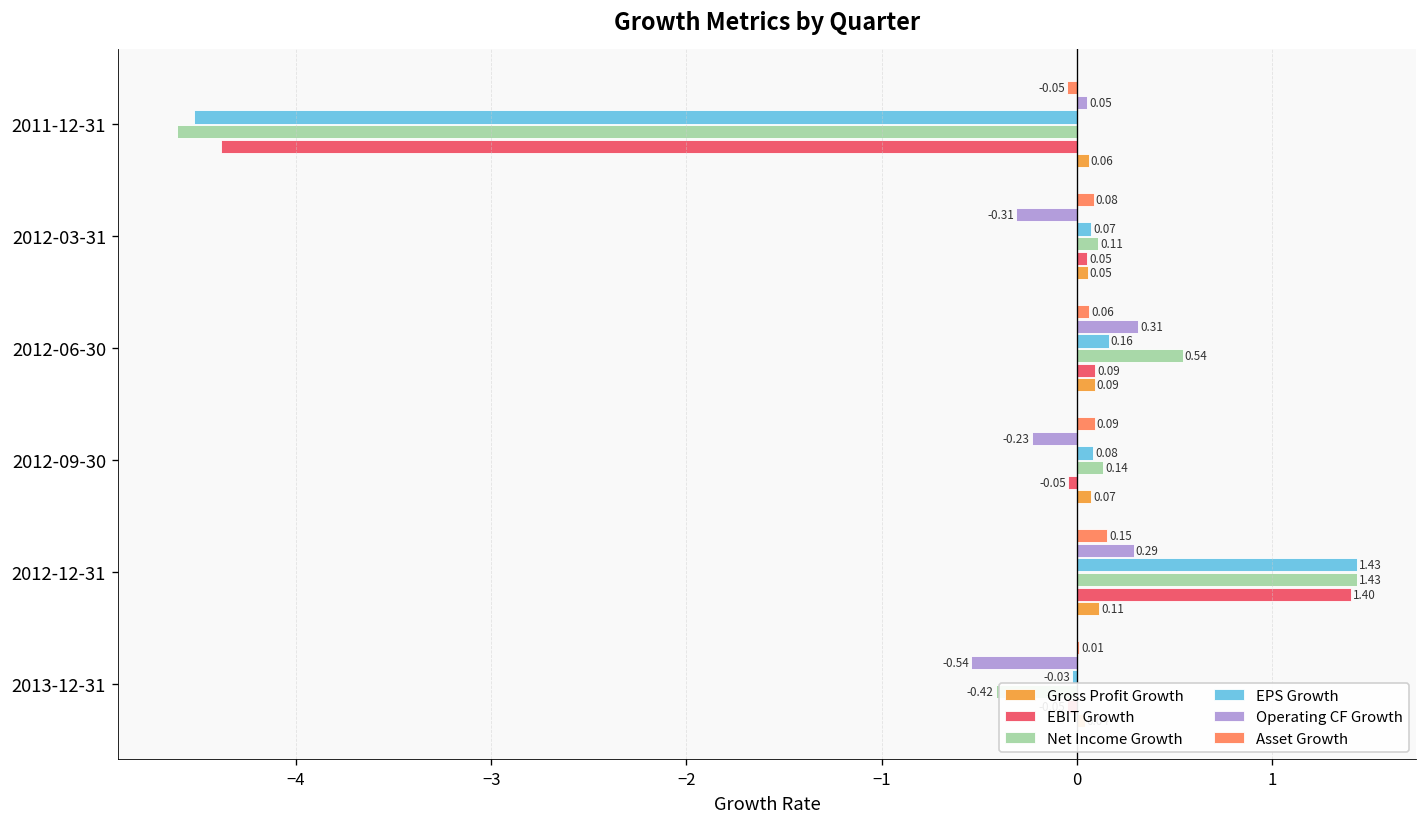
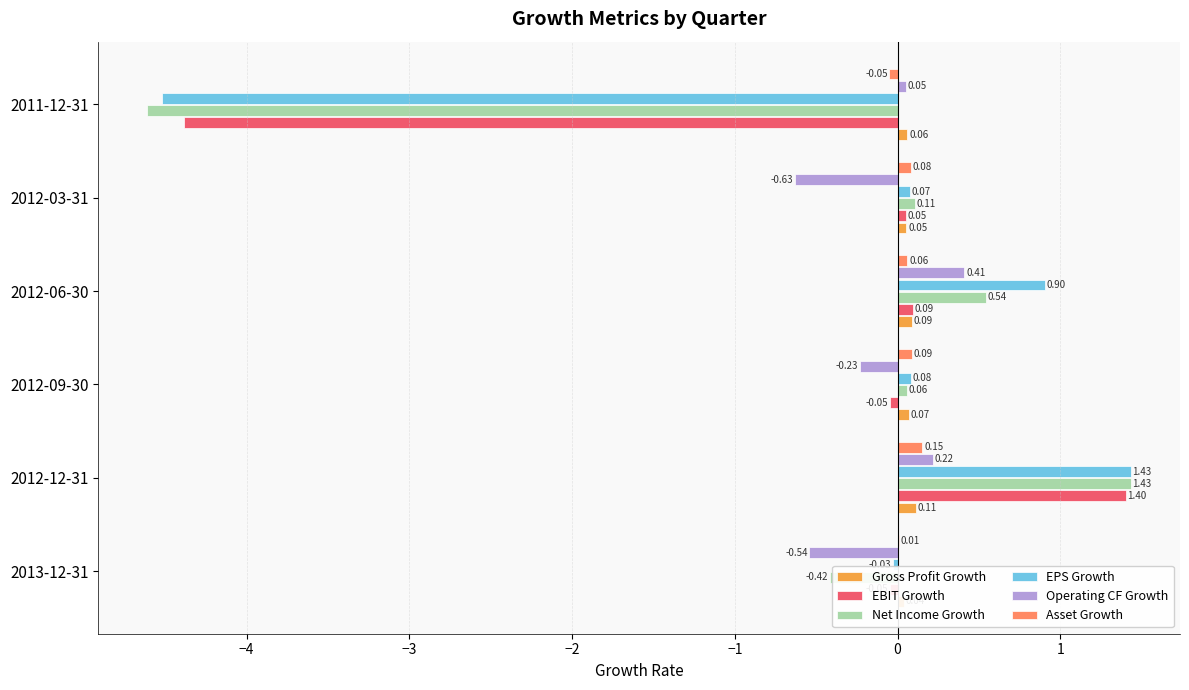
  {
    "Net Income Growth": {
      "2012-03-31": 0.11,
      "2012-06-30": 0.54,
-     "2012-09-30": 0.14,
+     "2012-09-30": 0.06,
      "2012-12-31": 1.43,
      "2013-12-31": -0.42
    },
    "EPS Growth": {
      "2012-03-31": 0.07,
-     "2012-06-30": 0.16,
+     "2012-06-30": 0.90,
      "2012-09-30": 0.08,
      "2012-12-31": 1.43
    },
    "Operating CF Growth": {
      "2011-12-31": 0.05,
-     "2012-03-31": -0.31,
-     "2012-06-30": 0.31,
+     "2012-03-31": -0.63,
+     "2012-06-30": 0.41,
      "2012-09-30": -0.23,
-     "2012-12-31": 0.29,
+     "2012-12-31": 0.22,
      "2013-12-31": -0.54
    }
  }
